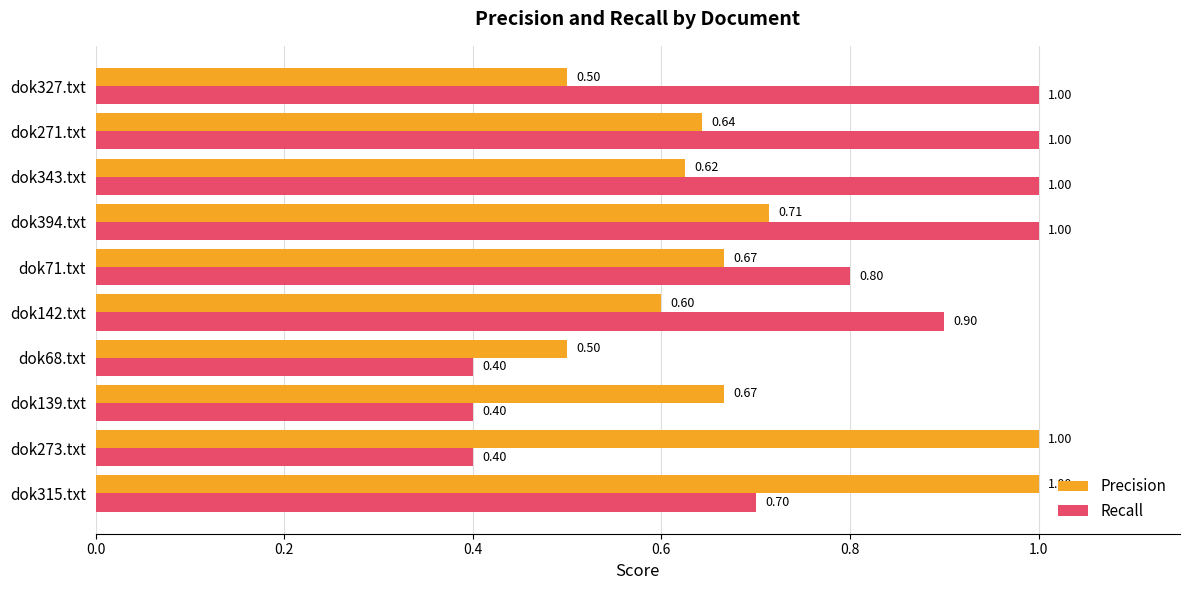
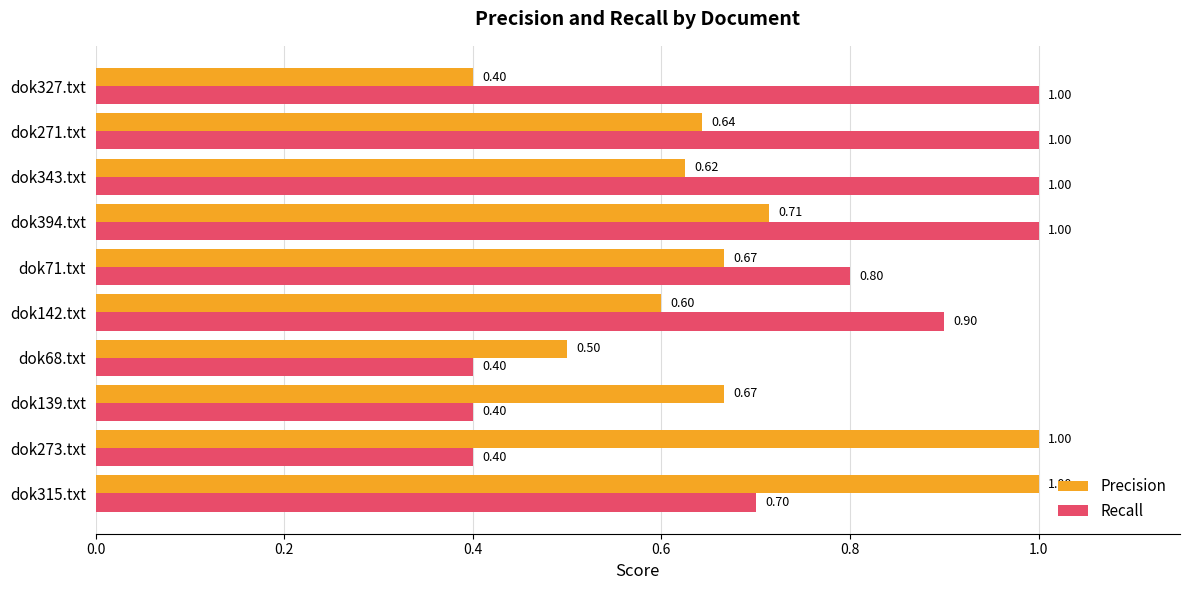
  {
    "Precision": {
-     "dok327.txt": 0.50,
+     "dok327.txt": 0.40,
      "dok271.txt": 0.64,
      "dok343.txt": 0.62,
      "dok394.txt": 0.71,
      "dok71.txt": 0.67,
      "dok142.txt": 0.60,
      "dok68.txt": 0.50,
      "dok139.txt": 0.67,
      "dok273.txt": 1.00,
      "dok315.txt": 1.00
    },
    "Recall": {
      "dok327.txt": 1.00,
      "dok271.txt": 1.00,
      "dok343.txt": 1.00,
      "dok394.txt": 1.00,
      "dok71.txt": 0.80,
      "dok142.txt": 0.90,
      "dok68.txt": 0.40,
      "dok139.txt": 0.40,
      "dok273.txt": 0.40,
      "dok315.txt": 0.70
    }
  }
